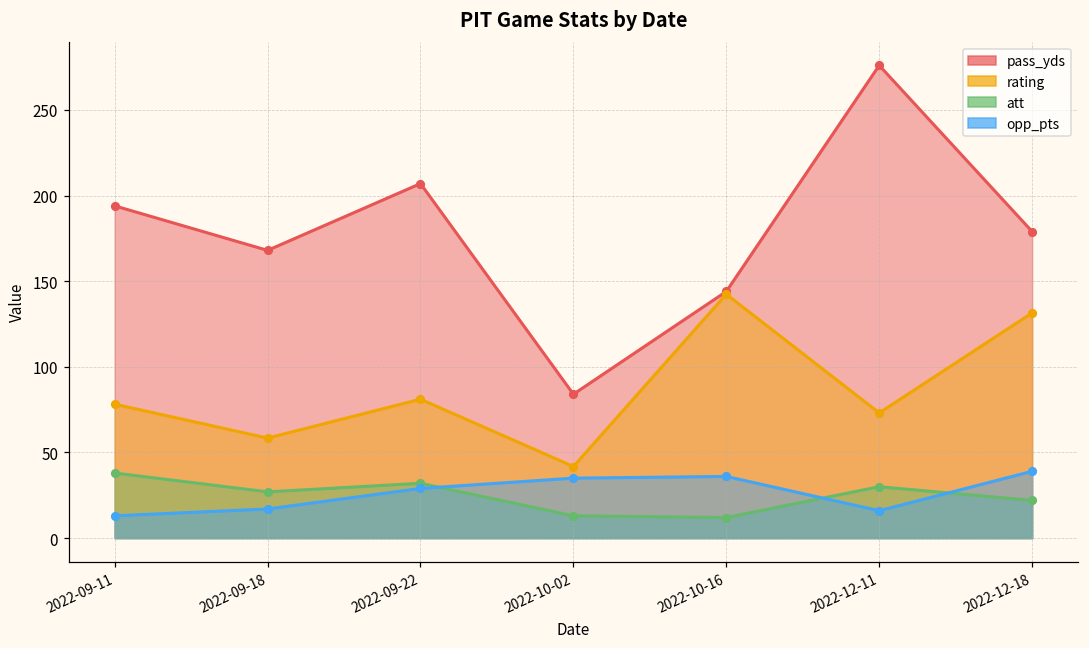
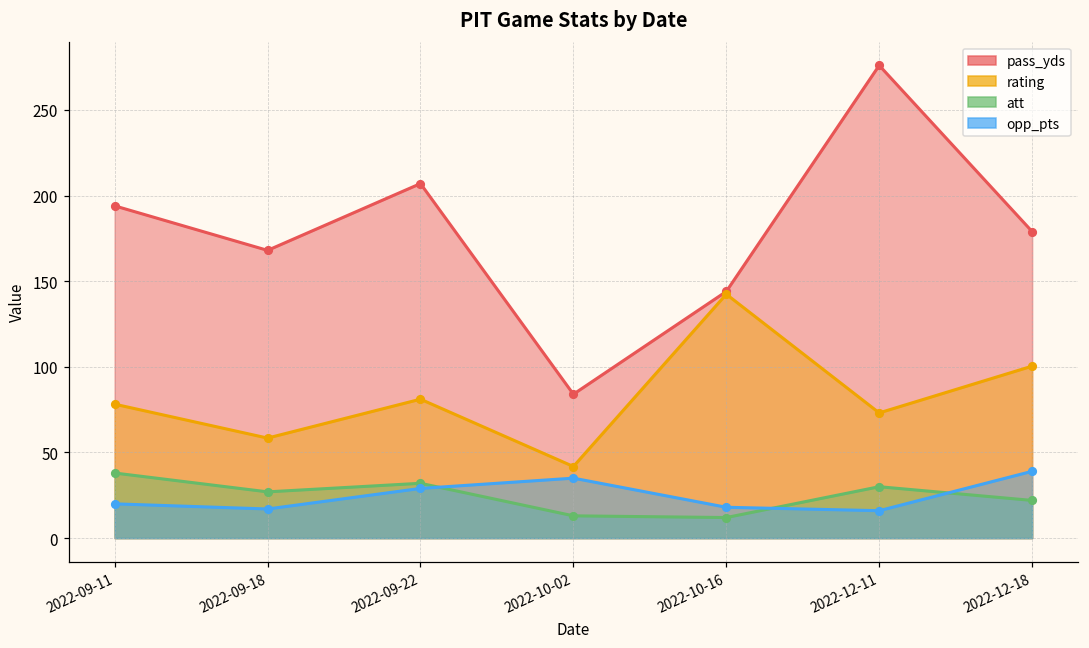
  {
    "pass_yds": {
      "2022-09-11": 194,
      "2022-09-18": 168,
      "2022-09-22": 207,
      "2022-10-02": 84,
      "2022-12-11": 276,
      "2022-12-18": 179
    },
    "rating": {
      "2022-09-11": 78,
      "2022-09-18": 58,
      "2022-09-22": 81,
      "2022-10-02": 42,
      "2022-12-11": 73,
-     "2022-12-18": 132
+     "2022-12-18": 100
    },
    "att": {
      "2022-09-11": 38,
      "2022-09-18": 27,
      "2022-09-22": 32,
      "2022-10-02": 13,
      "2022-10-16": 12,
      "2022-12-11": 30,
      "2022-12-18": 22
    },
    "opp_pts": {
-     "2022-09-11": 13,
+     "2022-09-11": 20,
      "2022-09-18": 17,
      "2022-09-22": 29,
      "2022-10-02": 35,
-     "2022-10-16": 36,
+     "2022-10-16": 18,
      "2022-12-11": 16,
      "2022-12-18": 39
    }
  }
